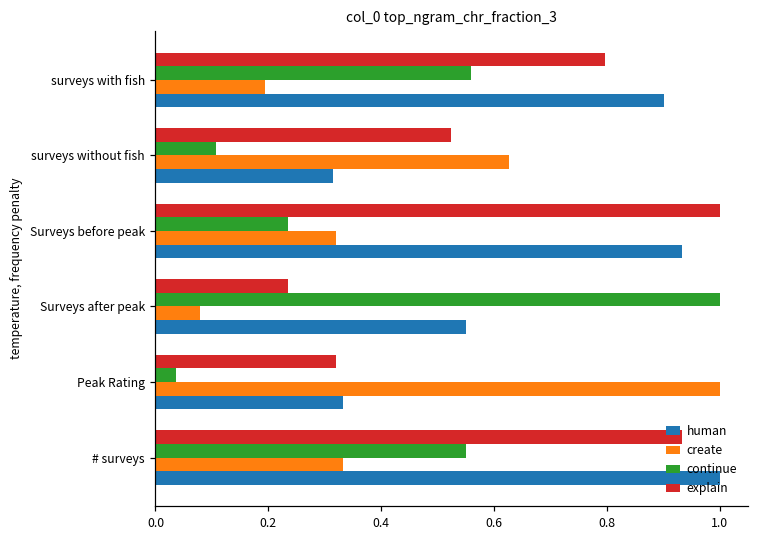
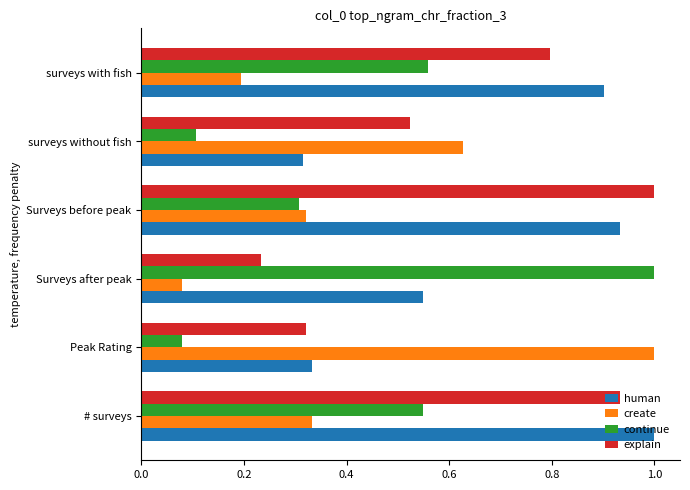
  {
    "human": {
      "surveys with fish": 0.90,
      "surveys without fish": 0.32,
      "Surveys before peak": 0.93,
      "Surveys after peak": 0.55,
      "Peak Rating": 0.33,
      "# surveys": 1.00
    },
    "create": {
      "surveys with fish": 0.19,
      "surveys without fish": 0.63,
      "Surveys before peak": 0.32,
      "Surveys after peak": 0.08,
      "Peak Rating": 1.00,
      "# surveys": 0.33
    },
    "continue": {
      "surveys with fish": 0.56,
      "surveys without fish": 0.11,
-     "Surveys before peak": 0.23,
+     "Surveys before peak": 0.31,
      "Surveys after peak": 1.00,
-     "Peak Rating": 0.04,
+     "Peak Rating": 0.08,
      "# surveys": 0.55
    },
    "explain": {
      "surveys with fish": 0.80,
      "surveys without fish": 0.52,
      "Surveys before peak": 1.00,
      "Surveys after peak": 0.23,
      "Peak Rating": 0.32,
      "# surveys": 0.93
    }
  }
